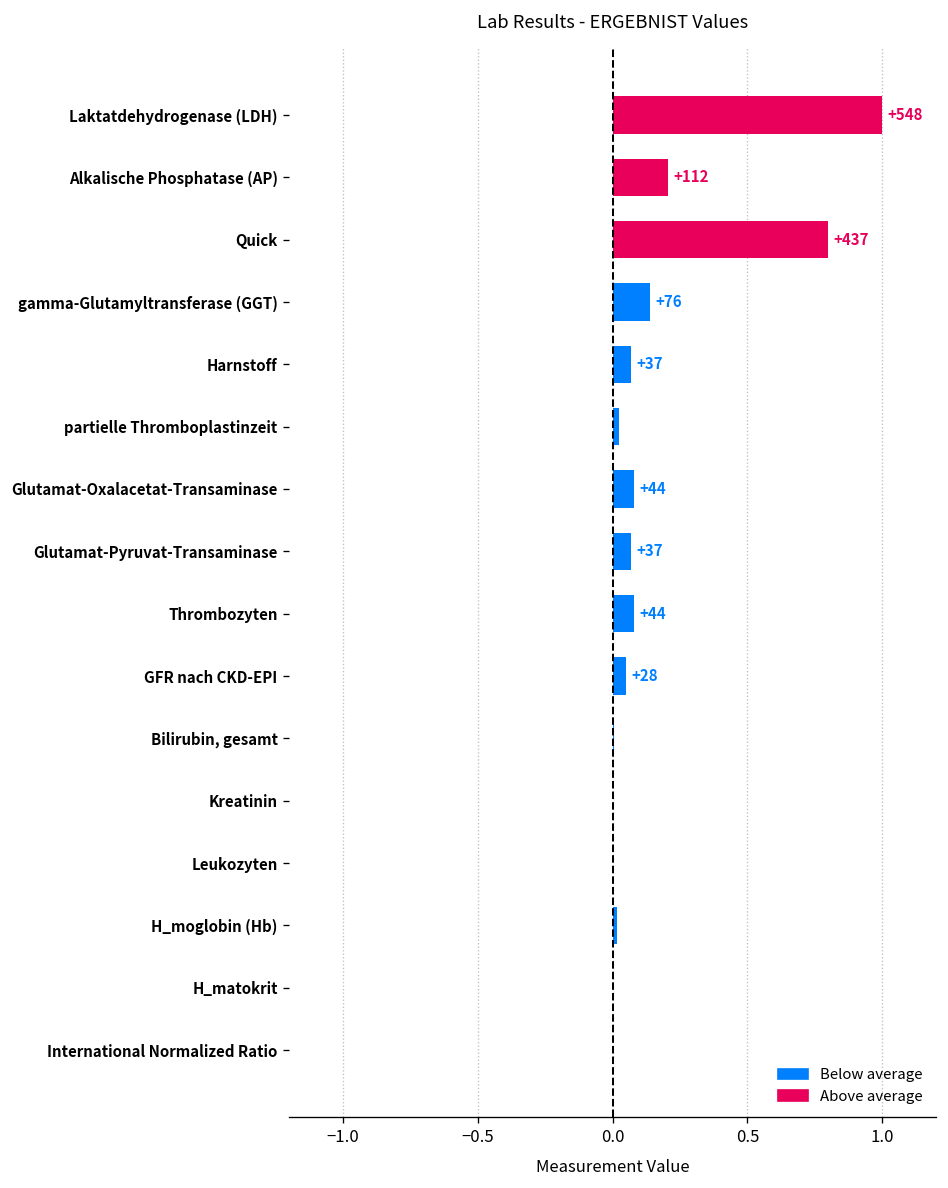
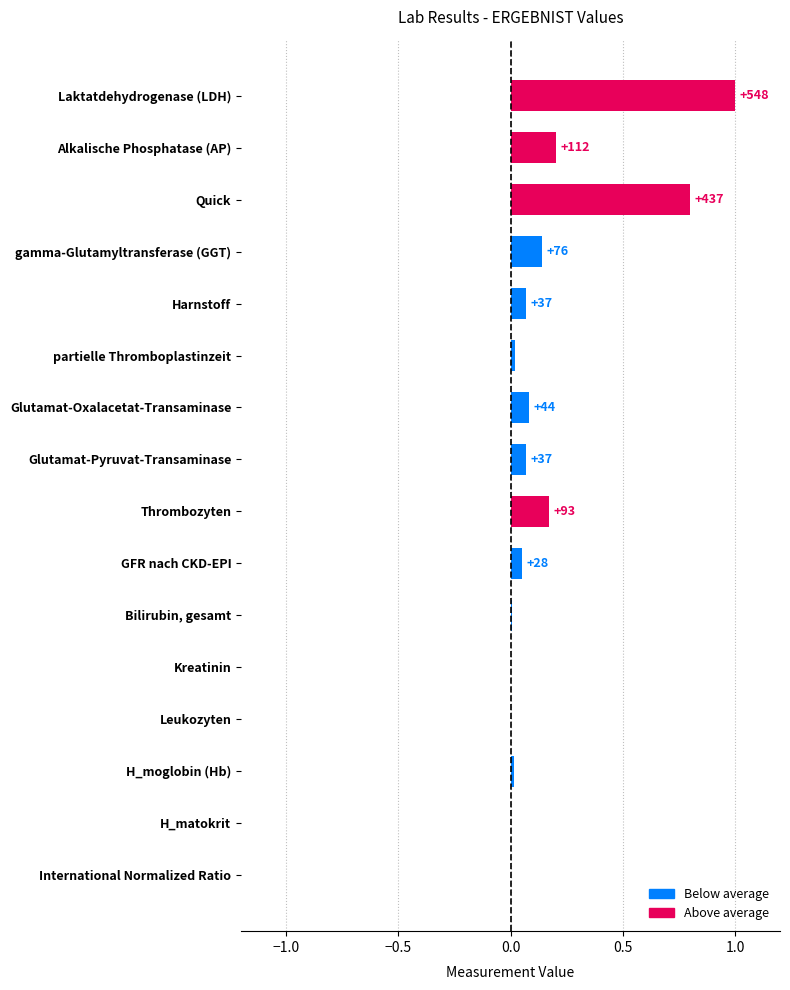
  {
-   "Thrombozyten": "+44"
+   "Thrombozyten": "+93"
  }
